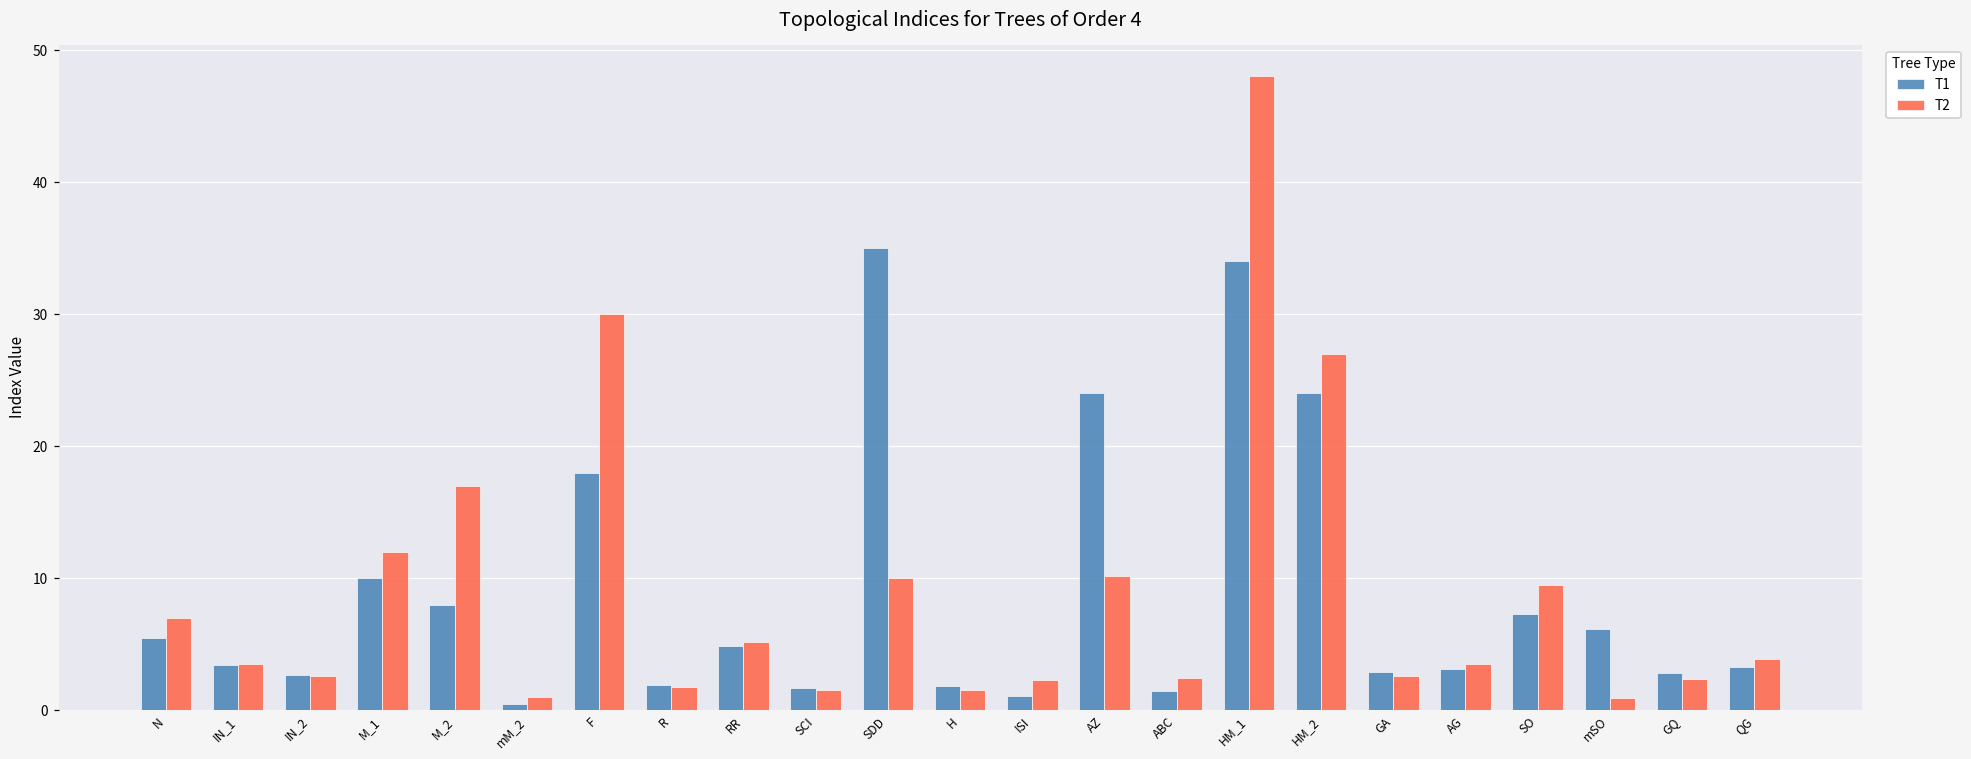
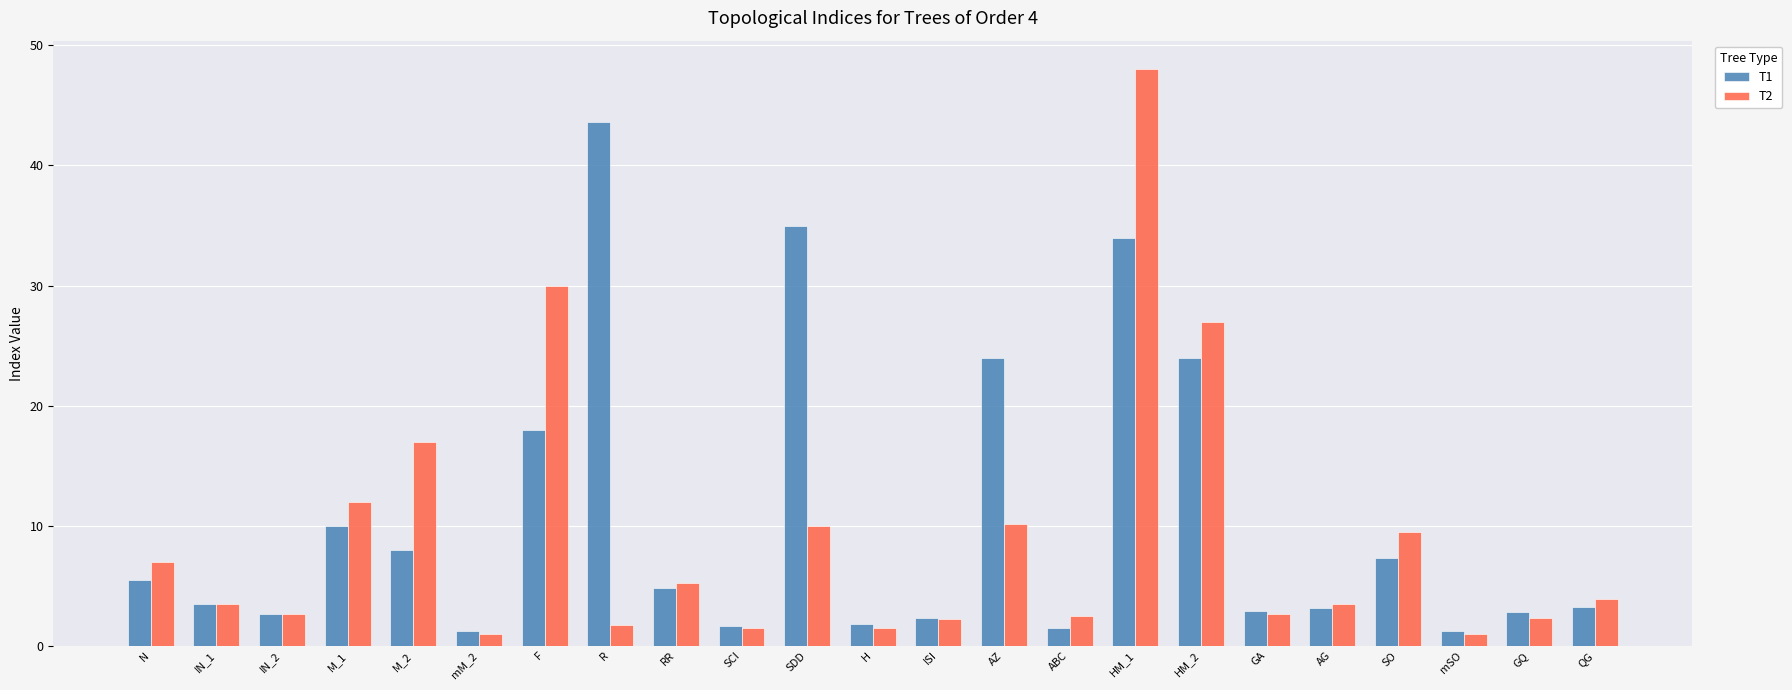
  {
    "T1": {
      "N": 5.5,
      "IN_1": 3.4,
      "IN_2": 2.6,
      "M_1": 10.0,
      "M_2": 8.0,
-     "mM_2": 0.5,
+     "mM_2": 1.3,
      "F": 18.0,
-     "R": 1.9,
+     "R": 43.6,
      "RR": 4.8,
      "SCI": 1.7,
      "SDD": 35.0,
      "H": 1.8,
-     "ISI": 1.1,
+     "ISI": 2.3,
      "AZ": 24.0,
      "ABC": 1.4,
      "HM_1": 34.0,
      "HM_2": 24.0,
      "GA": 2.9,
      "AG": 3.1,
      "SO": 7.3,
-     "mSO": 6.1,
+     "mSO": 1.2,
      "GQ": 2.8,
      "QG": 3.2
    },
    "T2": {
      "N": 7.0,
      "IN_1": 3.5,
      "IN_2": 2.6,
      "M_1": 12.0,
      "M_2": 17.0,
      "mM_2": 1.0,
      "F": 30.0,
      "R": 1.7,
      "RR": 5.2,
      "SCI": 1.5,
      "SDD": 10.0,
      "H": 1.5,
      "ISI": 2.3,
      "AZ": 10.1,
      "ABC": 2.4,
      "HM_1": 48.0,
      "HM_2": 27.0,
      "GA": 2.6,
      "AG": 3.5,
      "SO": 9.5,
      "mSO": 0.9,
      "GQ": 2.3,
      "QG": 3.9
    }
  }
